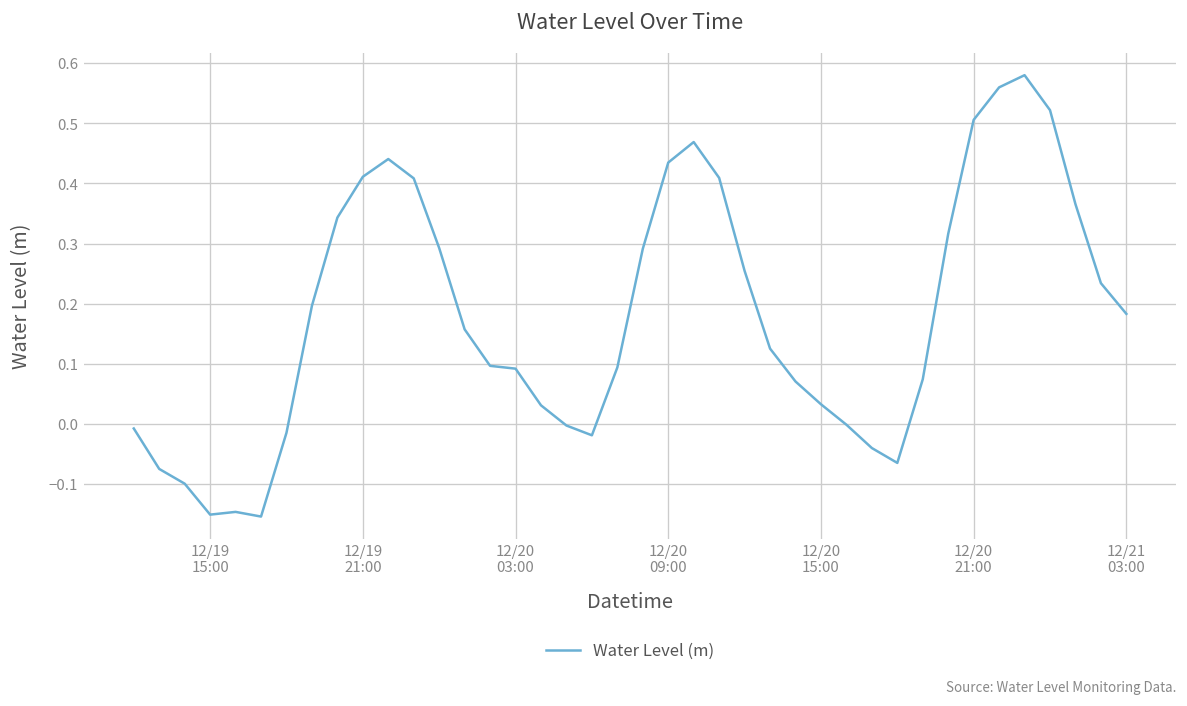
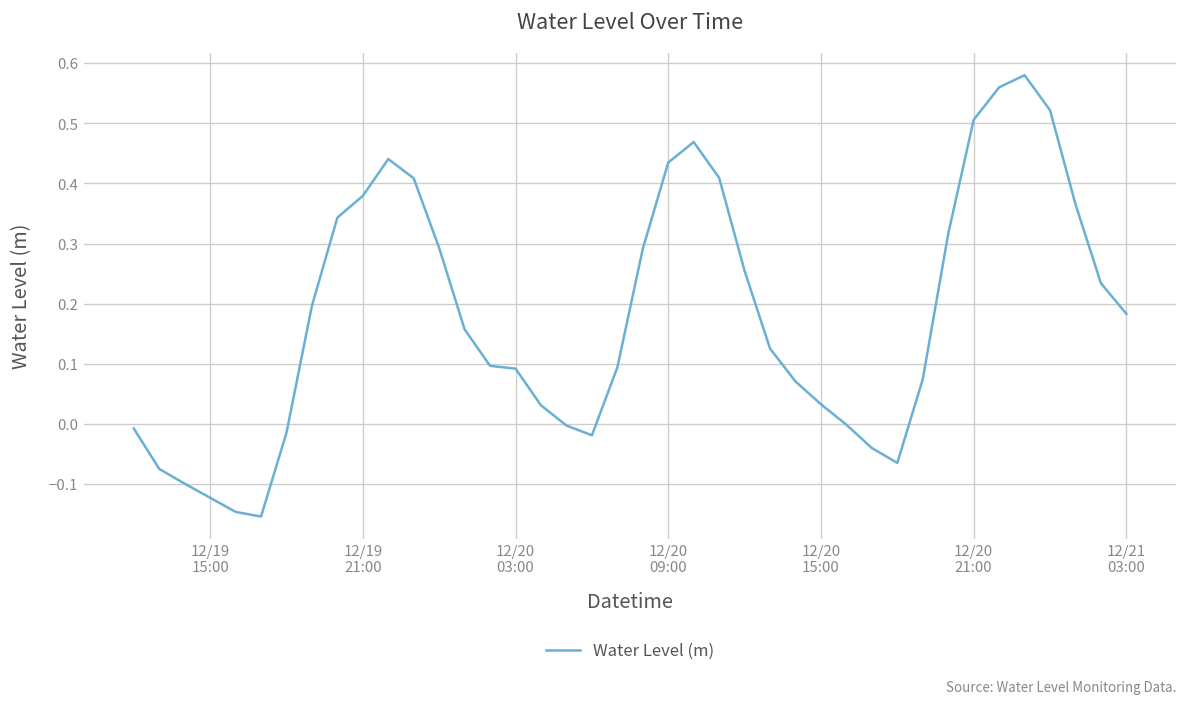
  {
-   "12/19 15:00": -0.15,
-   "12/19 21:00": 0.41,
+   "12/19 15:00": -0.12,
+   "12/19 21:00": 0.38,
    "12/20 03:00": 0.09,
    "12/20 09:00": 0.43,
    "12/20 15:00": 0.03,
    "12/20 21:00": 0.51,
    "12/21 03:00": 0.18
  }
